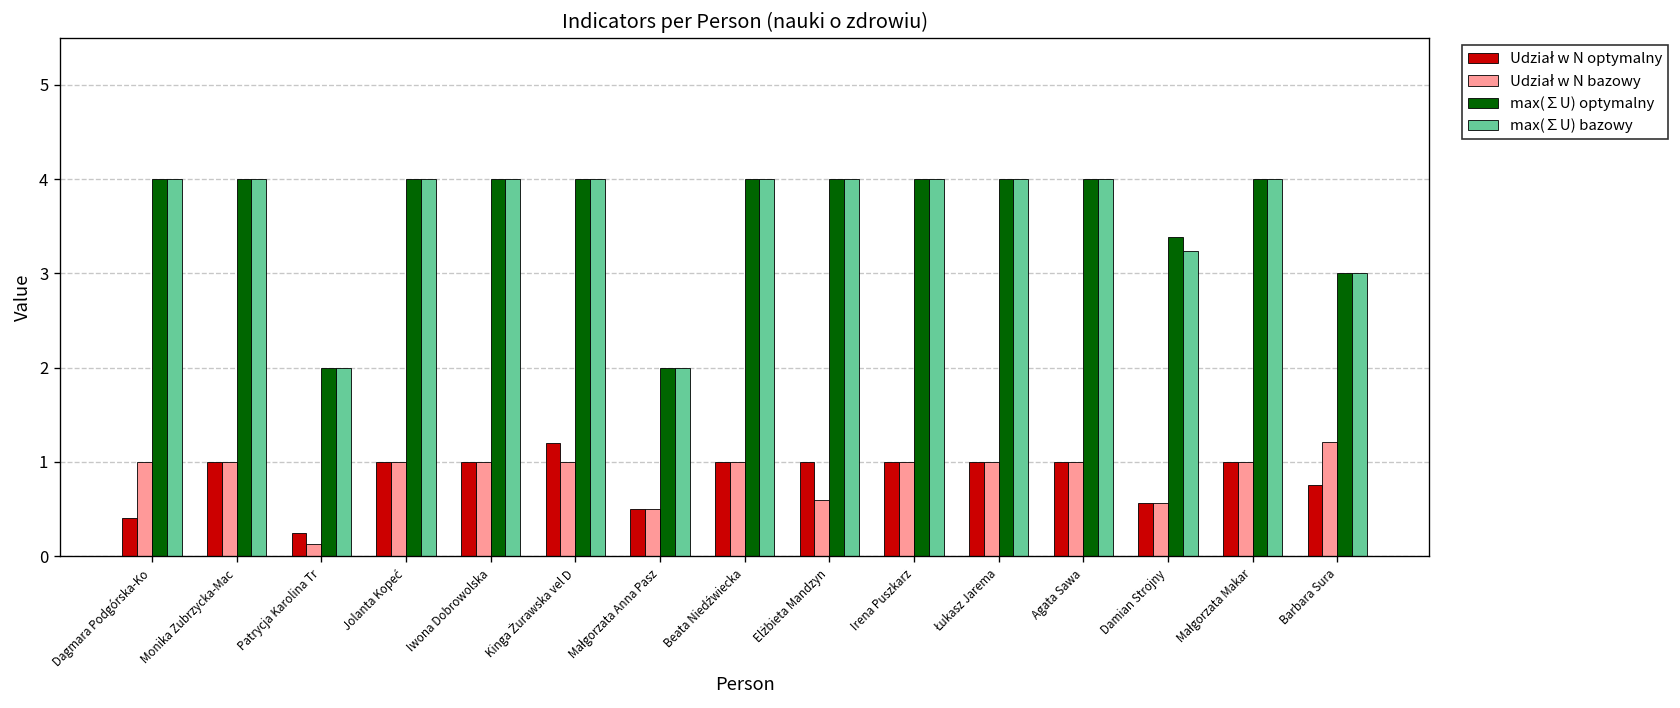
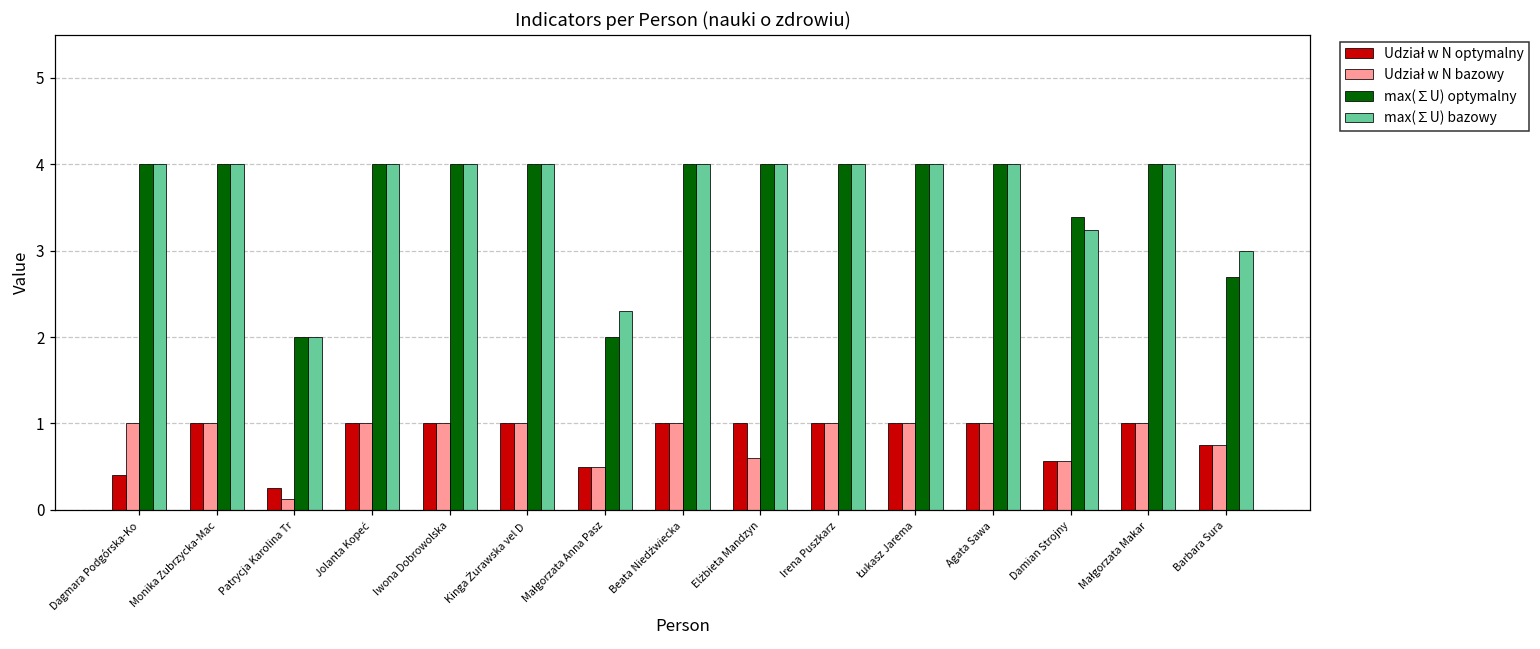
  {
    "Udział w N optymalny": {
      "Dagmara Podgórska-Ko": 0.4,
      "Monika Zubrzycka-Mac": 1.0,
      "Patrycja Karolina Tr": 0.3,
      "Jolanta Kopeć": 1.0,
      "Iwona Dobrowolska": 1.0,
-     "Kinga Żurawska vel D": 1.2,
+     "Kinga Żurawska vel D": 1.0,
      "Małgorzata Anna Pasz": 0.5,
      "Beata Niedźwiecka": 1.0,
      "Elżbieta Mandzyn": 1.0,
      "Irena Puszkarz": 1.0,
      "Łukasz Jarema": 1.0,
      "Agata Sawa": 1.0,
      "Damian Strojny": 0.6,
      "Małgorzata Makar": 1.0,
      "Barbara Sura": 0.8
    },
    "Udział w N bazowy": {
      "Dagmara Podgórska-Ko": 1.0,
      "Monika Zubrzycka-Mac": 1.0,
      "Patrycja Karolina Tr": 0.1,
      "Jolanta Kopeć": 1.0,
      "Iwona Dobrowolska": 1.0,
      "Kinga Żurawska vel D": 1.0,
      "Małgorzata Anna Pasz": 0.5,
      "Beata Niedźwiecka": 1.0,
      "Elżbieta Mandzyn": 0.6,
      "Irena Puszkarz": 1.0,
      "Łukasz Jarema": 1.0,
      "Agata Sawa": 1.0,
      "Damian Strojny": 0.6,
      "Małgorzata Makar": 1.0,
-     "Barbara Sura": 1.2
+     "Barbara Sura": 0.8
    },
    "max(∑U) optymalny": {
      "Dagmara Podgórska-Ko": 4.0,
      "Monika Zubrzycka-Mac": 4.0,
      "Patrycja Karolina Tr": 2.0,
      "Jolanta Kopeć": 4.0,
      "Iwona Dobrowolska": 4.0,
      "Kinga Żurawska vel D": 4.0,
      "Małgorzata Anna Pasz": 2.0,
      "Beata Niedźwiecka": 4.0,
      "Elżbieta Mandzyn": 4.0,
      "Irena Puszkarz": 4.0,
      "Łukasz Jarema": 4.0,
      "Agata Sawa": 4.0,
      "Damian Strojny": 3.4,
      "Małgorzata Makar": 4.0,
-     "Barbara Sura": 3.0
+     "Barbara Sura": 2.7
    },
    "max(∑U) bazowy": {
      "Dagmara Podgórska-Ko": 4.0,
      "Monika Zubrzycka-Mac": 4.0,
      "Patrycja Karolina Tr": 2.0,
      "Jolanta Kopeć": 4.0,
      "Iwona Dobrowolska": 4.0,
      "Kinga Żurawska vel D": 4.0,
-     "Małgorzata Anna Pasz": 2.0,
+     "Małgorzata Anna Pasz": 2.3,
      "Beata Niedźwiecka": 4.0,
      "Elżbieta Mandzyn": 4.0,
      "Irena Puszkarz": 4.0,
      "Łukasz Jarema": 4.0,
      "Agata Sawa": 4.0,
      "Damian Strojny": 3.2,
      "Małgorzata Makar": 4.0,
      "Barbara Sura": 3.0
    }
  }
